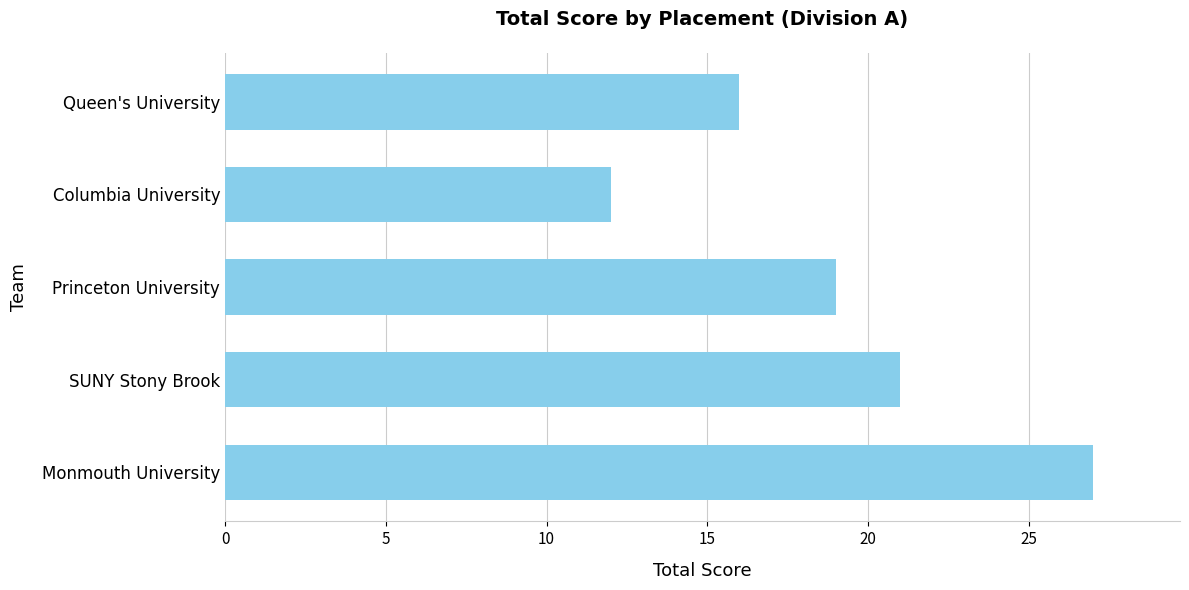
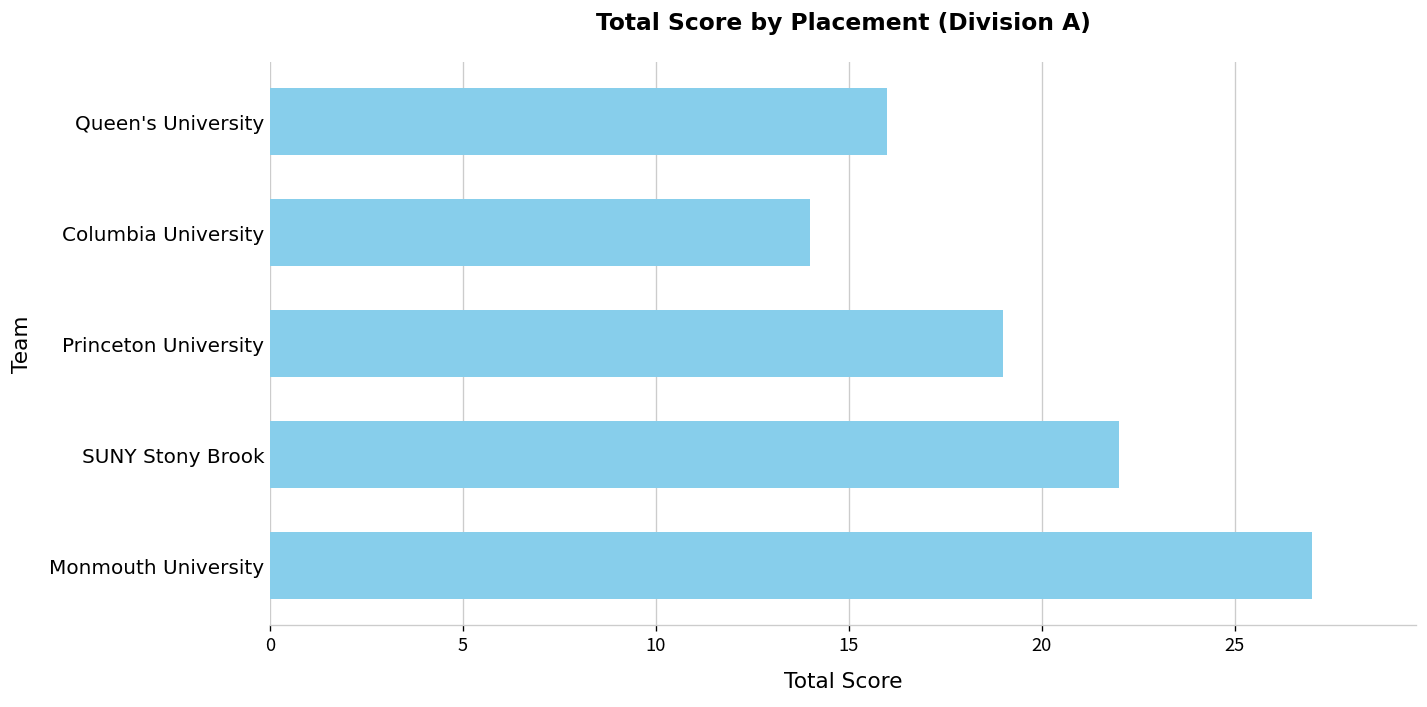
  {
    "Queen's University": 16,
-   "Columbia University": 12,
+   "Columbia University": 14,
    "Princeton University": 19,
-   "SUNY Stony Brook": 21,
+   "SUNY Stony Brook": 22,
    "Monmouth University": 27
  }
